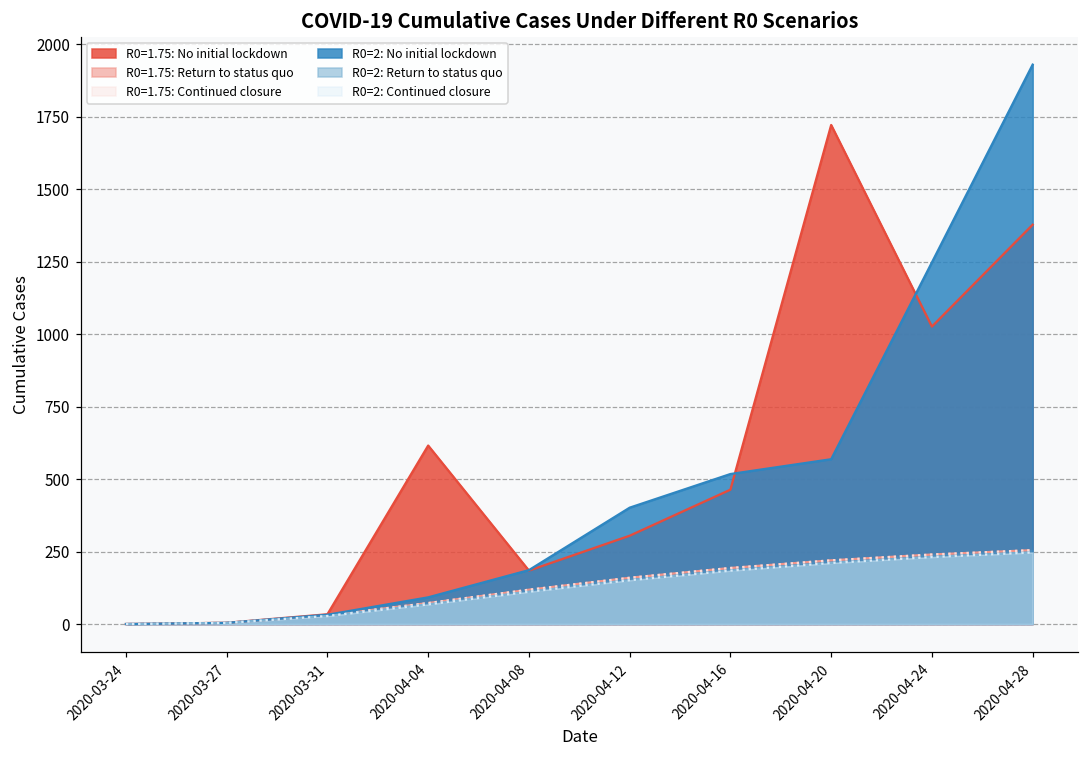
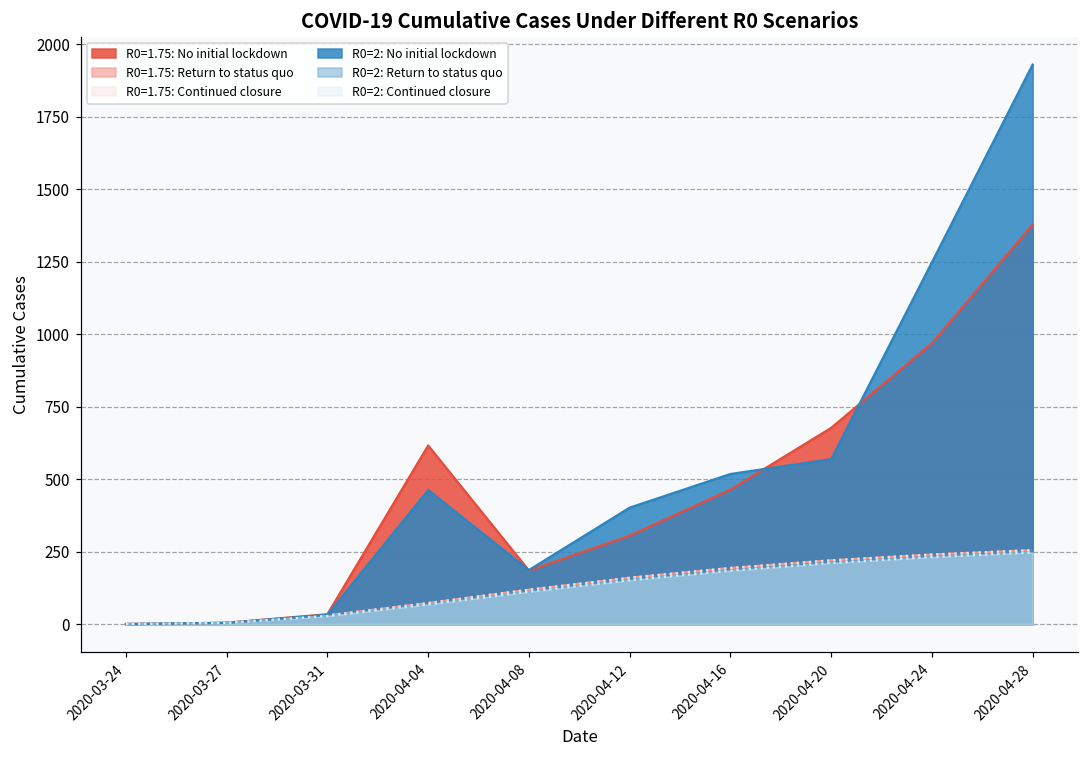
  {
    "R0=1.75: No initial lockdown": {
      "2020-04-04": 620,
      "2020-04-12": 300,
      "2020-04-16": 460,
-     "2020-04-20": 1720,
-     "2020-04-24": 1030,
+     "2020-04-20": 680,
+     "2020-04-24": 970,
      "2020-04-28": 1380
    },
    "R0=2: No initial lockdown": {
-     "2020-04-04": 90,
+     "2020-04-04": 460,
      "2020-04-12": 400,
      "2020-04-16": 520,
      "2020-04-20": 570,
      "2020-04-24": 1250,
      "2020-04-28": 1930
    }
  }
